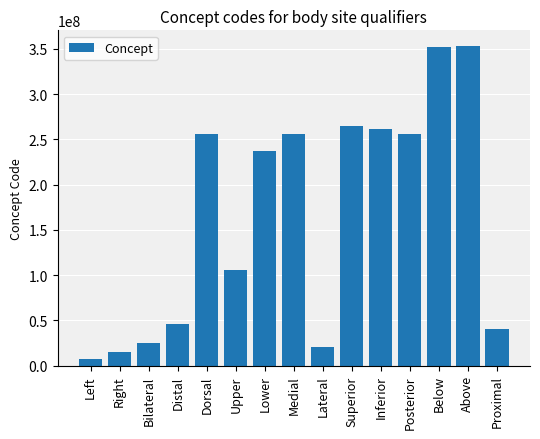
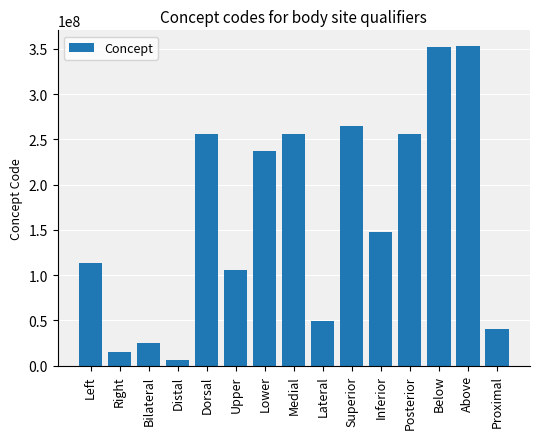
  {
-   "Left": 10000000,
+   "Left": 110000000,
    "Right": 20000000,
    "Bilateral": 30000000,
-   "Distal": 50000000,
+   "Distal": 10000000,
    "Dorsal": 260000000,
    "Upper": 110000000,
    "Lower": 240000000,
    "Medial": 260000000,
-   "Lateral": 20000000,
+   "Lateral": 50000000,
    "Superior": 260000000,
-   "Inferior": 260000000,
+   "Inferior": 150000000,
    "Posterior": 260000000,
    "Below": 350000000,
    "Above": 350000000,
    "Proximal": 40000000
  }
